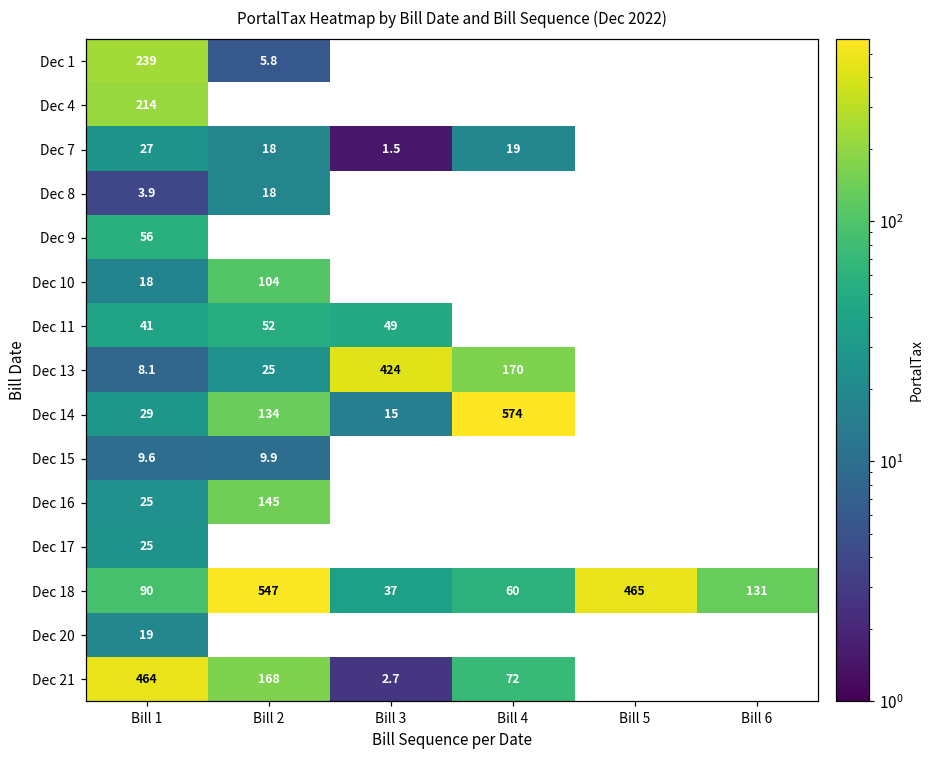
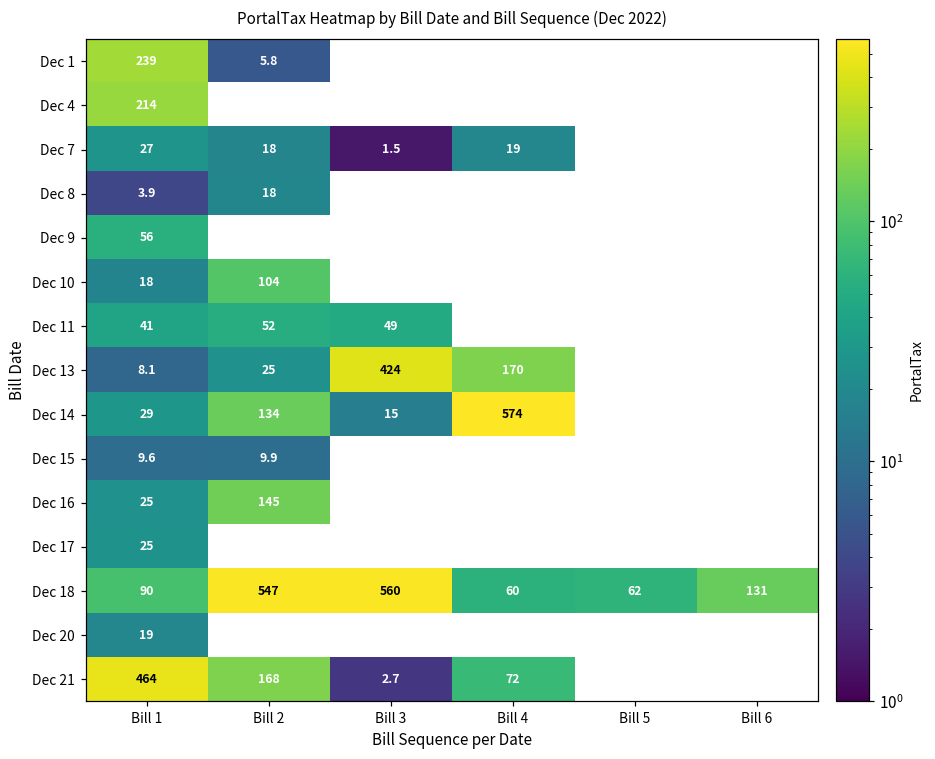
  {
    "Dec 1": {
      "Bill 1": 239,
      "Bill 2": 5.8
    },
    "Dec 4": {
      "Bill 1": 214
    },
    "Dec 7": {
      "Bill 1": 27,
      "Bill 2": 18,
      "Bill 3": 1.5,
      "Bill 4": 19
    },
    "Dec 8": {
      "Bill 1": 3.9,
      "Bill 2": 18
    },
    "Dec 9": {
      "Bill 1": 56
    },
    "Dec 10": {
      "Bill 1": 18,
      "Bill 2": 104
    },
    "Dec 11": {
      "Bill 1": 41,
      "Bill 2": 52,
      "Bill 3": 49
    },
    "Dec 13": {
      "Bill 1": 8.1,
      "Bill 2": 25,
      "Bill 3": 424,
      "Bill 4": 170
    },
    "Dec 14": {
      "Bill 1": 29,
      "Bill 2": 134,
      "Bill 3": 15,
      "Bill 4": 574
    },
    "Dec 15": {
      "Bill 1": 9.6,
      "Bill 2": 9.9
    },
    "Dec 16": {
      "Bill 1": 25,
      "Bill 2": 145
    },
    "Dec 17": {
      "Bill 1": 25
    },
    "Dec 18": {
      "Bill 1": 90,
      "Bill 2": 547,
-     "Bill 3": 37,
+     "Bill 3": 560,
      "Bill 4": 60,
-     "Bill 5": 465,
+     "Bill 5": 62,
      "Bill 6": 131
    },
    "Dec 20": {
      "Bill 1": 19
    },
    "Dec 21": {
      "Bill 1": 464,
      "Bill 2": 168,
      "Bill 3": 2.7,
      "Bill 4": 72
    }
  }
